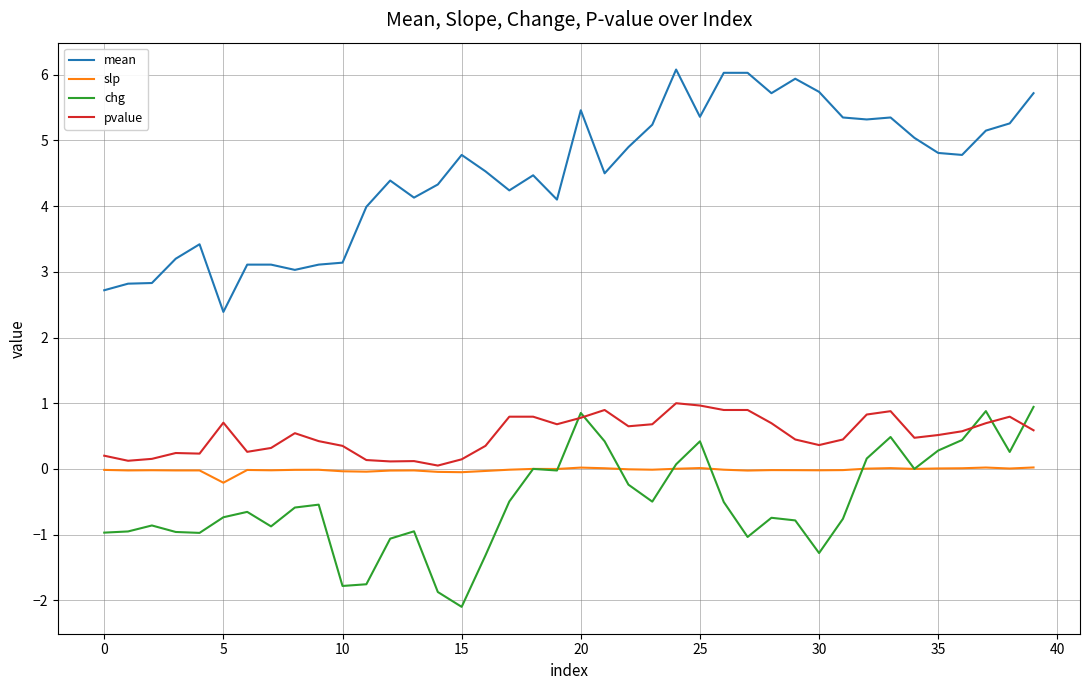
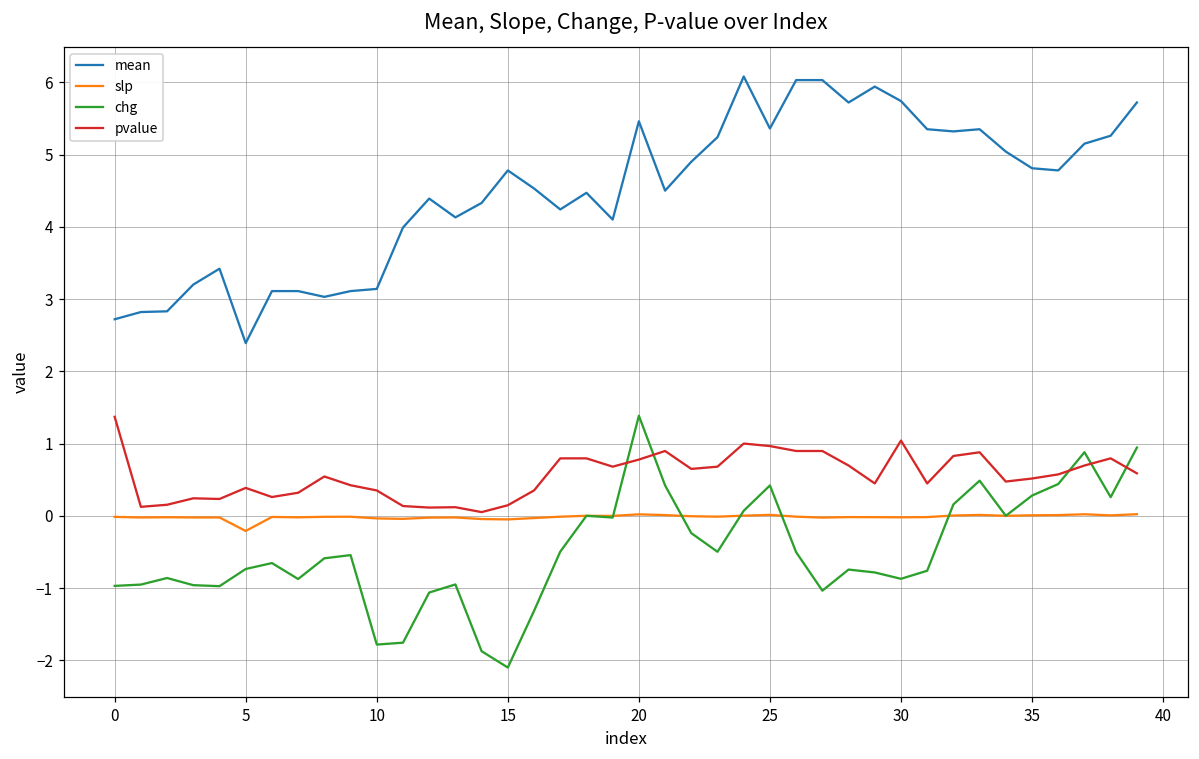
  {
    "mean": {
      "0": 2.7,
      "5": 2.4,
      "10": 3.1,
      "15": 4.8,
      "20": 5.5,
      "25": 5.4,
      "30": 5.7,
      "35": 4.8
    },
    "slp": {
      "0": 0.0,
      "5": -0.2,
      "10": 0.0,
      "15": -0.1,
      "20": 0.0,
      "25": 0.0,
      "30": 0.0,
      "35": 0.0
    },
    "chg": {
      "0": -1.0,
      "5": -0.7,
      "10": -1.8,
      "15": -2.1,
-     "20": 0.9,
+     "20": 1.4,
      "25": 0.4,
-     "30": -1.3,
+     "30": -0.9,
      "35": 0.3
    },
    "pvalue": {
-     "0": 0.2,
-     "5": 0.7,
+     "0": 1.4,
+     "5": 0.4,
      "10": 0.4,
      "15": 0.1,
      "20": 0.8,
      "25": 1.0,
-     "30": 0.4,
+     "30": 1.0,
      "35": 0.5
    }
  }
